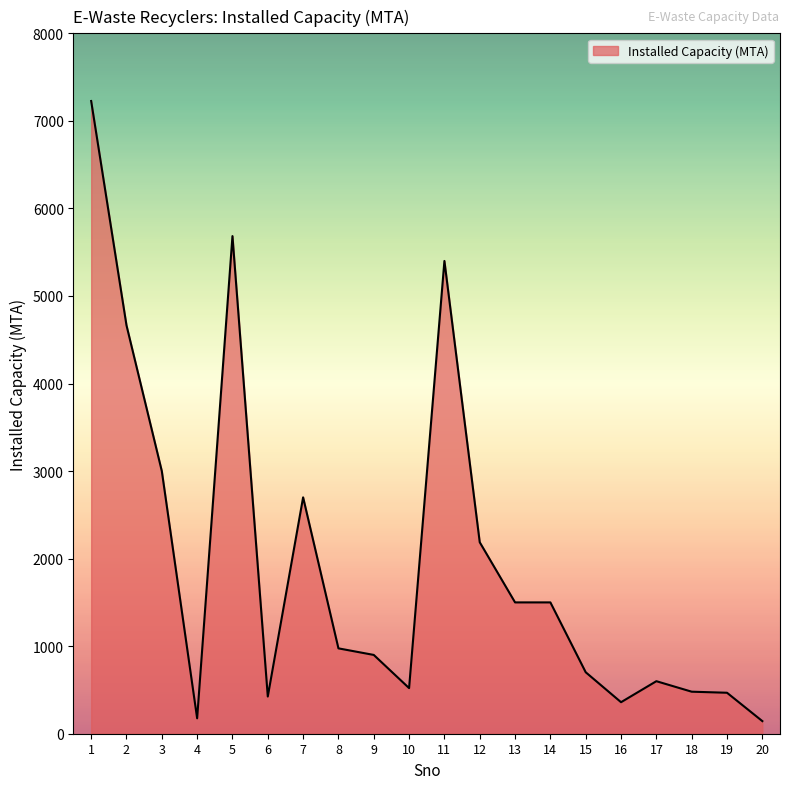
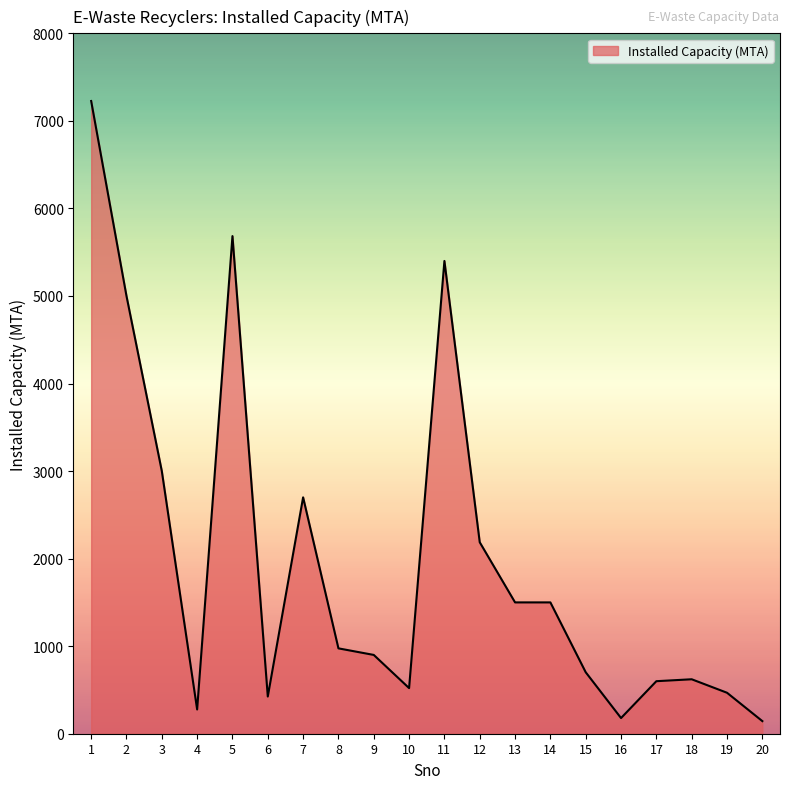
  {
    "1": 7200,
-   "2": 4700,
+   "2": 5000,
    "3": 3000,
-   "4": 200,
+   "4": 300,
    "5": 5700,
    "6": 400,
    "7": 2700,
    "8": 1000,
    "9": 900,
    "10": 500,
    "11": 5400,
    "12": 2200,
    "13": 1500,
    "14": 1500,
    "15": 700,
-   "16": 400,
+   "16": 200,
    "17": 600,
-   "18": 500,
+   "18": 600,
    "19": 500,
    "20": 100
  }
